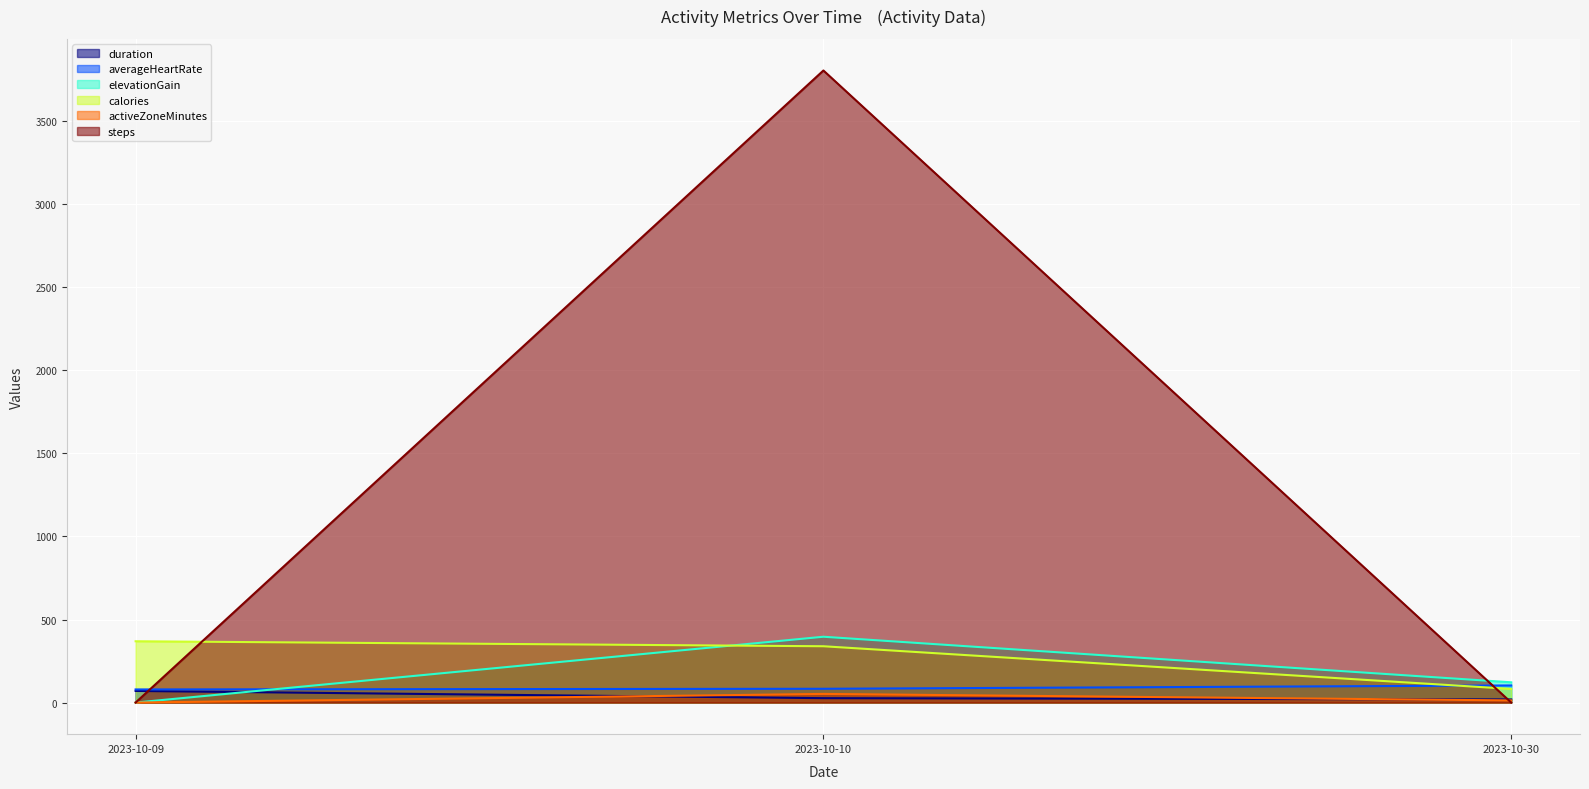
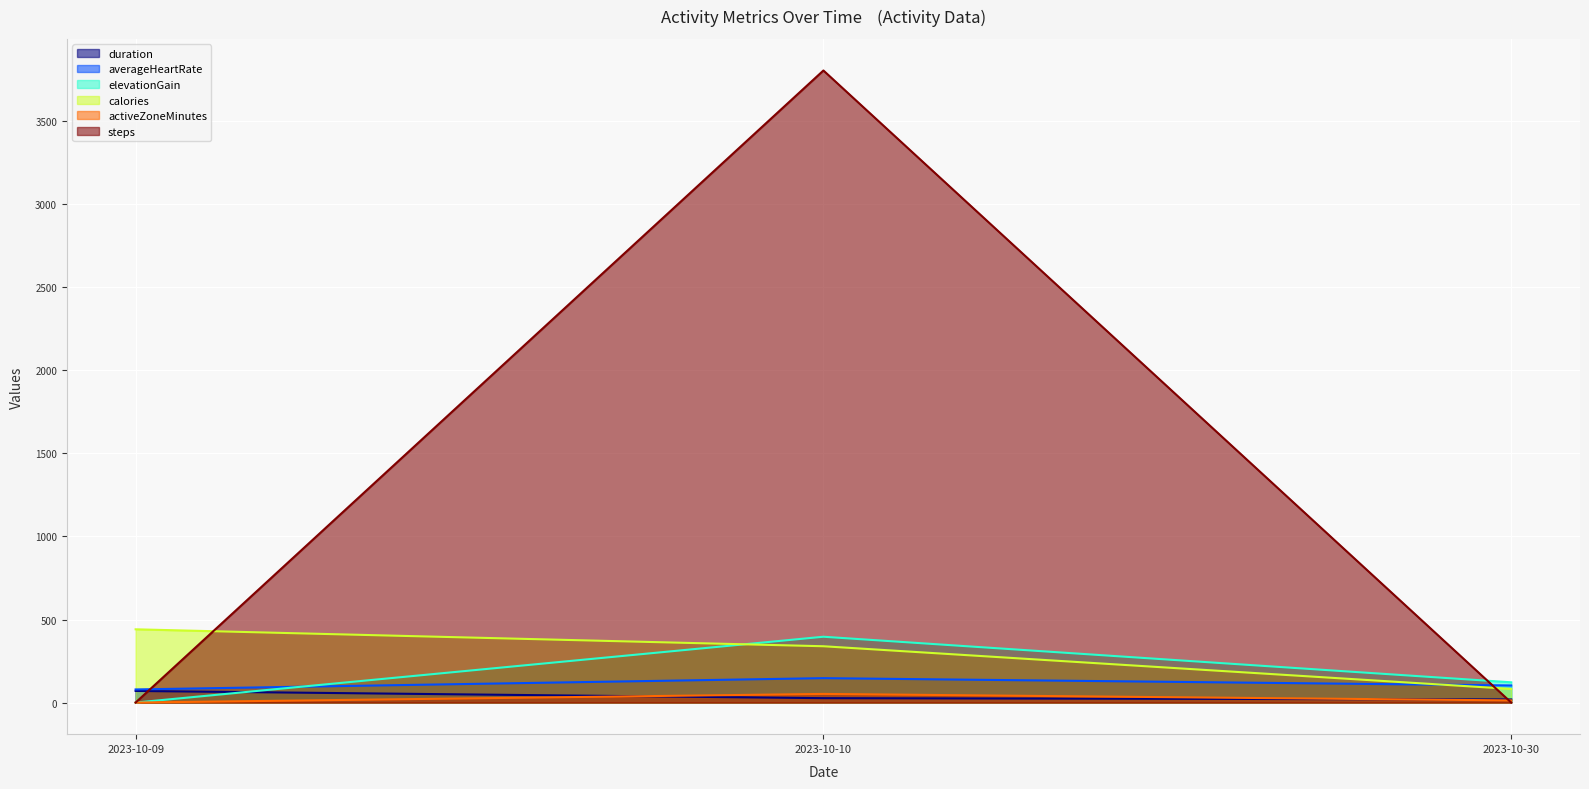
  {
    "duration": {
      "2023-10-10": 30
    },
    "averageHeartRate": {
-     "2023-10-10": 80,
+     "2023-10-10": 150,
      "2023-10-30": 100
    },
    "elevationGain": {
      "2023-10-10": 400,
      "2023-10-30": 120
    },
    "calories": {
-     "2023-10-09": 370,
+     "2023-10-09": 440,
      "2023-10-10": 340,
      "2023-10-30": 80
    },
    "activeZoneMinutes": {
      "2023-10-10": 50
    },
    "steps": {
      "2023-10-10": 3810
    }
  }
